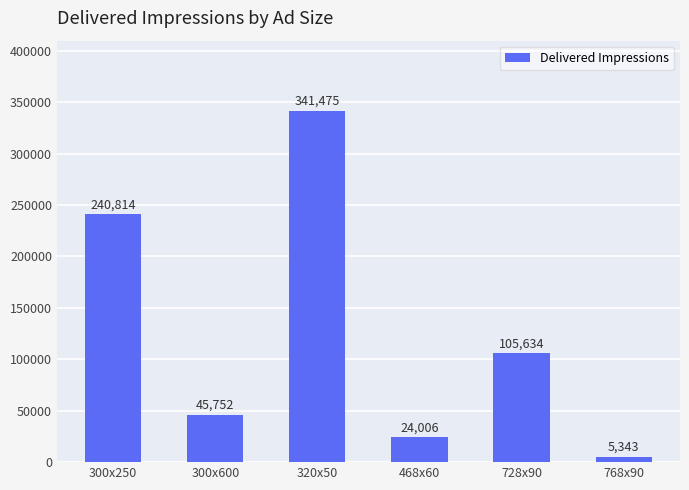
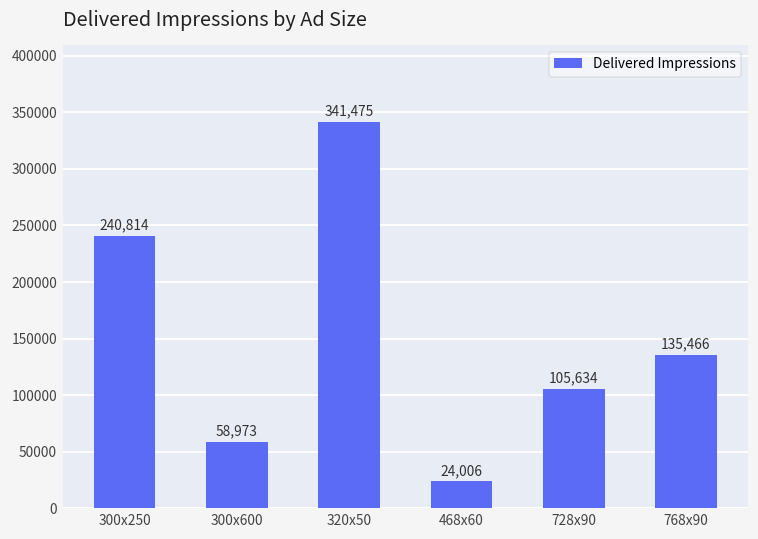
  {
    "300x250": "240,814",
-   "300x600": "45,752",
+   "300x600": "58,973",
    "320x50": "341,475",
    "468x60": "24,006",
    "728x90": "105,634",
-   "768x90": "5,343"
+   "768x90": "135,466"
  }
